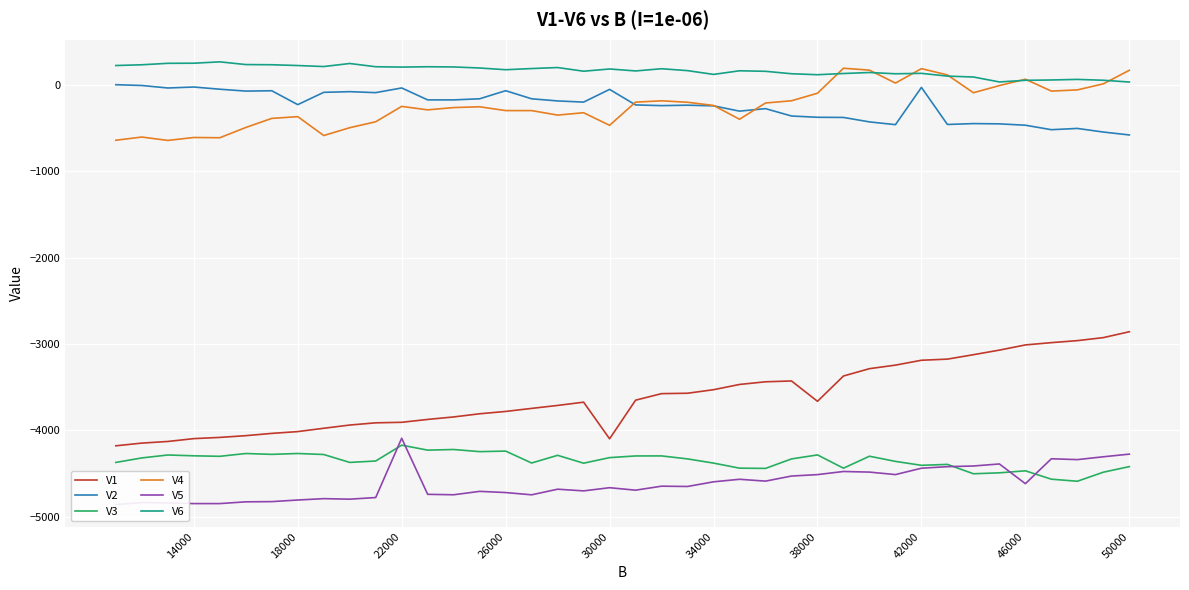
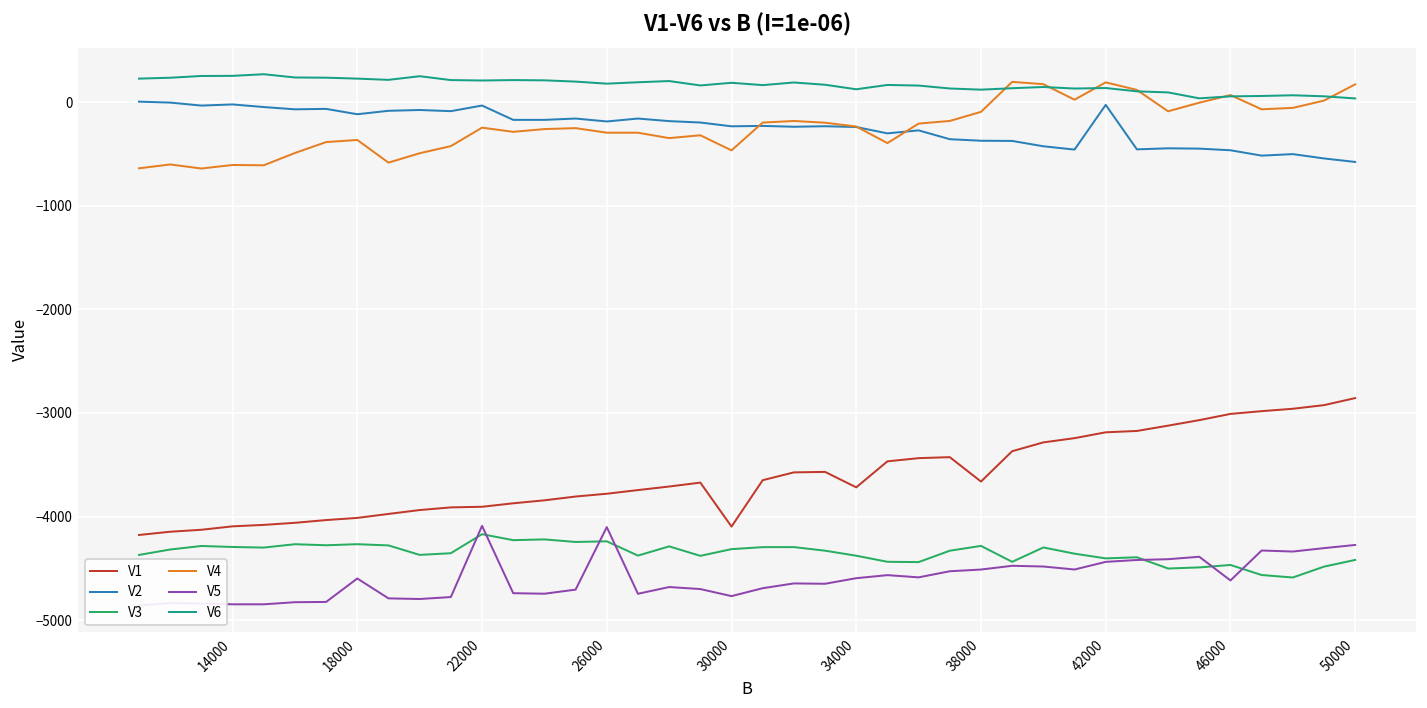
  {
    "V1": {
      "14000": -4100,
      "18000": -4000,
      "22000": -3900,
      "26000": -3800,
      "30000": -4100,
-     "34000": -3500,
+     "34000": -3700,
      "38000": -3700,
      "42000": -3200,
      "46000": -3000,
      "50000": -2900
    },
    "V2": {
      "14000": 0,
-     "18000": -200,
+     "18000": -100,
      "22000": 0,
-     "26000": -100,
-     "30000": -100,
+     "26000": -200,
+     "30000": -200,
      "38000": -400,
      "42000": 0,
      "46000": -500,
      "50000": -600
    },
    "V4": {
      "14000": -600,
      "18000": -400,
      "22000": -200,
      "26000": -300,
      "30000": -500,
      "38000": -100,
      "42000": 200,
      "50000": 200
    },
    "V5": {
      "14000": -4800,
-     "18000": -4800,
+     "18000": -4600,
      "22000": -4100,
-     "26000": -4700,
-     "30000": -4700,
+     "26000": -4100,
+     "30000": -4800,
      "34000": -4600,
      "38000": -4500,
      "42000": -4400,
      "46000": -4600,
      "50000": -4300
    }
  }
